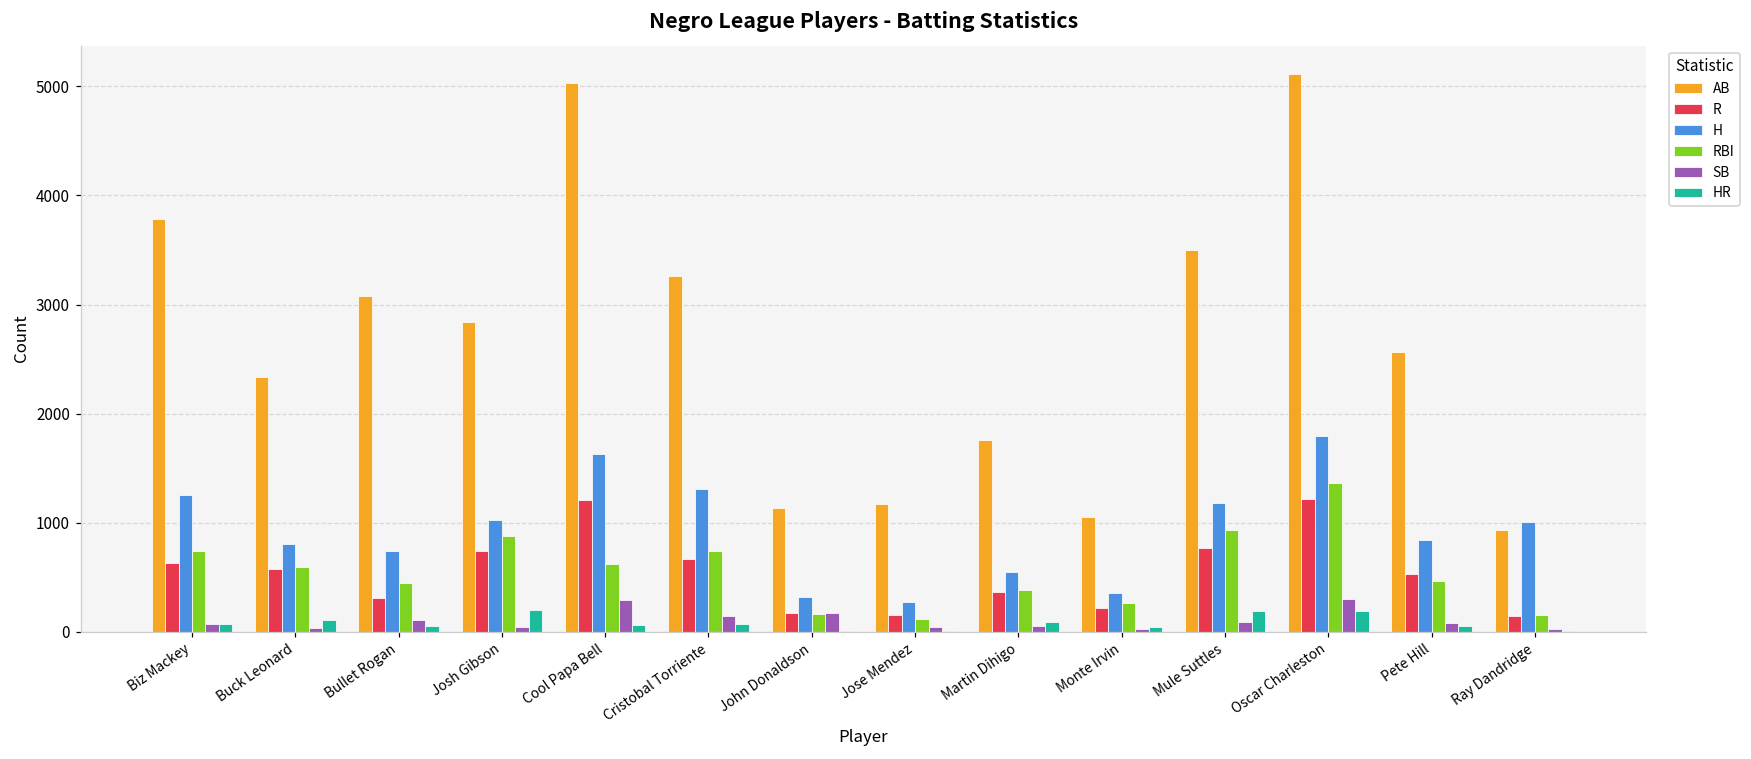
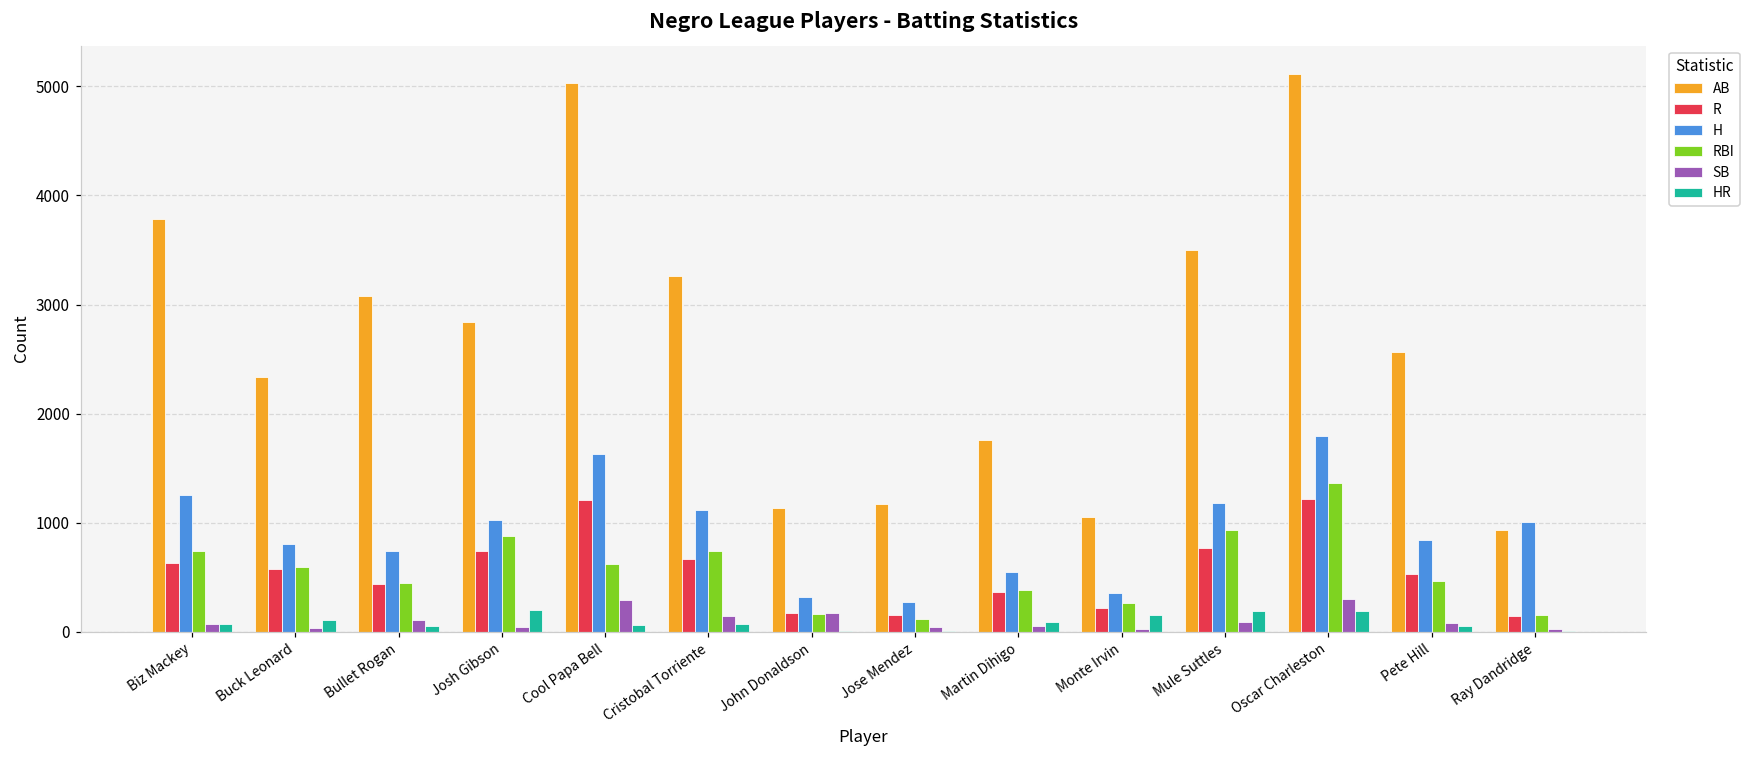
  {
    "AB": {
      "Biz Mackey": 3800,
      "Buck Leonard": 2300,
      "Bullet Rogan": 3100,
      "Josh Gibson": 2800,
      "Cool Papa Bell": 5000,
      "Cristobal Torriente": 3300,
      "John Donaldson": 1100,
      "Jose Mendez": 1200,
      "Martin Dihigo": 1800,
      "Monte Irvin": 1000,
      "Mule Suttles": 3500,
      "Oscar Charleston": 5100,
      "Pete Hill": 2600,
      "Ray Dandridge": 900
    },
    "R": {
      "Biz Mackey": 600,
      "Buck Leonard": 600,
-     "Bullet Rogan": 300,
+     "Bullet Rogan": 400,
      "Josh Gibson": 700,
      "Cool Papa Bell": 1200,
      "Cristobal Torriente": 700,
      "John Donaldson": 200,
      "Jose Mendez": 200,
      "Martin Dihigo": 400,
      "Monte Irvin": 200,
      "Mule Suttles": 800,
      "Oscar Charleston": 1200,
      "Pete Hill": 500,
      "Ray Dandridge": 100
    },
    "H": {
      "Biz Mackey": 1300,
      "Buck Leonard": 800,
      "Bullet Rogan": 700,
      "Josh Gibson": 1000,
      "Cool Papa Bell": 1600,
-     "Cristobal Torriente": 1300,
+     "Cristobal Torriente": 1100,
      "John Donaldson": 300,
      "Jose Mendez": 300,
      "Martin Dihigo": 500,
      "Monte Irvin": 400,
      "Mule Suttles": 1200,
      "Oscar Charleston": 1800,
      "Pete Hill": 800,
      "Ray Dandridge": 1000
    },
    "RBI": {
      "Biz Mackey": 700,
      "Buck Leonard": 600,
      "Bullet Rogan": 400,
      "Josh Gibson": 900,
      "Cool Papa Bell": 600,
      "Cristobal Torriente": 700,
      "John Donaldson": 200,
      "Jose Mendez": 100,
      "Martin Dihigo": 400,
      "Monte Irvin": 300,
      "Mule Suttles": 900,
      "Oscar Charleston": 1400,
      "Pete Hill": 500,
      "Ray Dandridge": 200
    },
    "SB": {
      "Biz Mackey": 100,
      "Buck Leonard": 0,
      "Bullet Rogan": 100,
      "Josh Gibson": 0,
      "Cool Papa Bell": 300,
      "Cristobal Torriente": 100,
      "John Donaldson": 200,
      "Jose Mendez": 0,
      "Martin Dihigo": 100,
      "Monte Irvin": 0,
      "Mule Suttles": 100,
      "Oscar Charleston": 300,
      "Pete Hill": 100
    },
    "HR": {
      "Biz Mackey": 100,
      "Buck Leonard": 100,
      "Bullet Rogan": 100,
      "Josh Gibson": 200,
      "Cool Papa Bell": 100,
      "Cristobal Torriente": 100,
      "Martin Dihigo": 100,
-     "Monte Irvin": 0,
+     "Monte Irvin": 200,
      "Mule Suttles": 200,
      "Oscar Charleston": 200,
      "Pete Hill": 0
    }
  }
